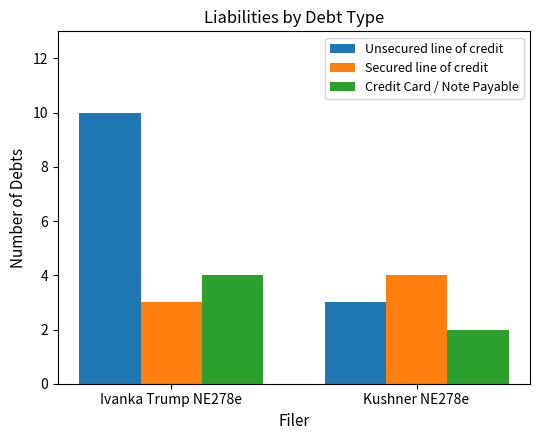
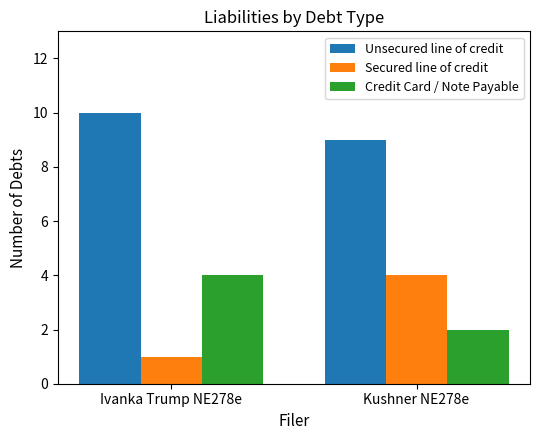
  {
    "Unsecured line of credit": {
      "Ivanka Trump NE278e": 10,
-     "Kushner NE278e": 3
+     "Kushner NE278e": 9
    },
    "Secured line of credit": {
-     "Ivanka Trump NE278e": 3,
+     "Ivanka Trump NE278e": 1,
      "Kushner NE278e": 4
    },
    "Credit Card / Note Payable": {
      "Ivanka Trump NE278e": 4,
      "Kushner NE278e": 2
    }
  }
